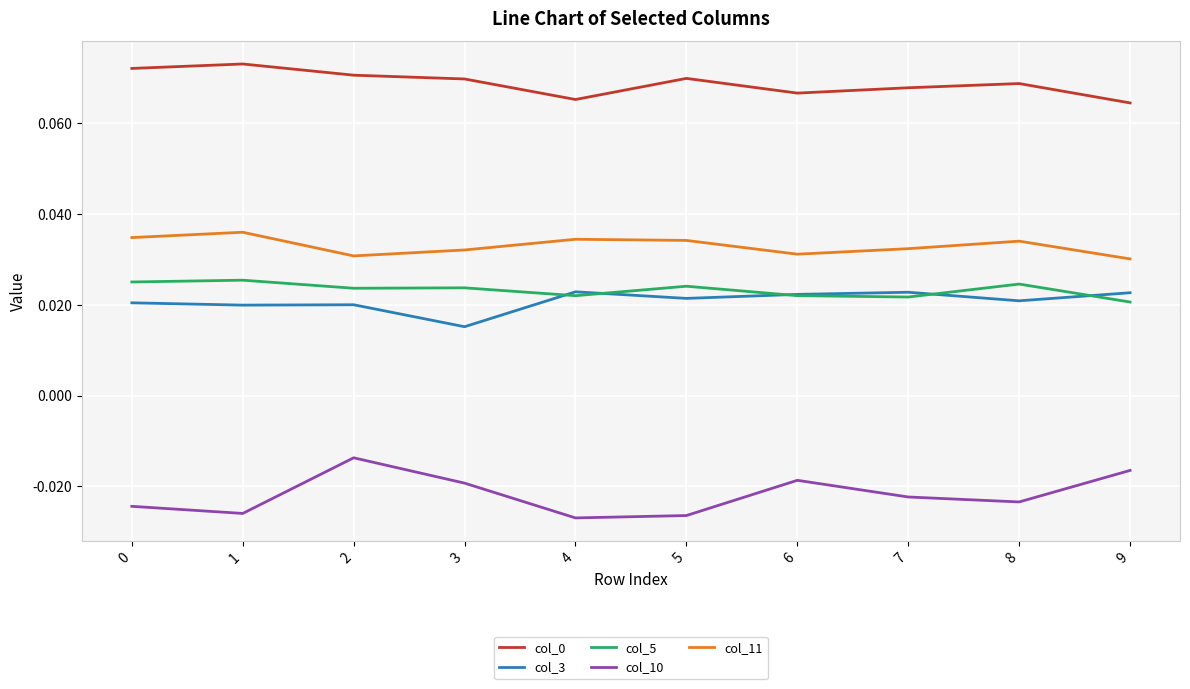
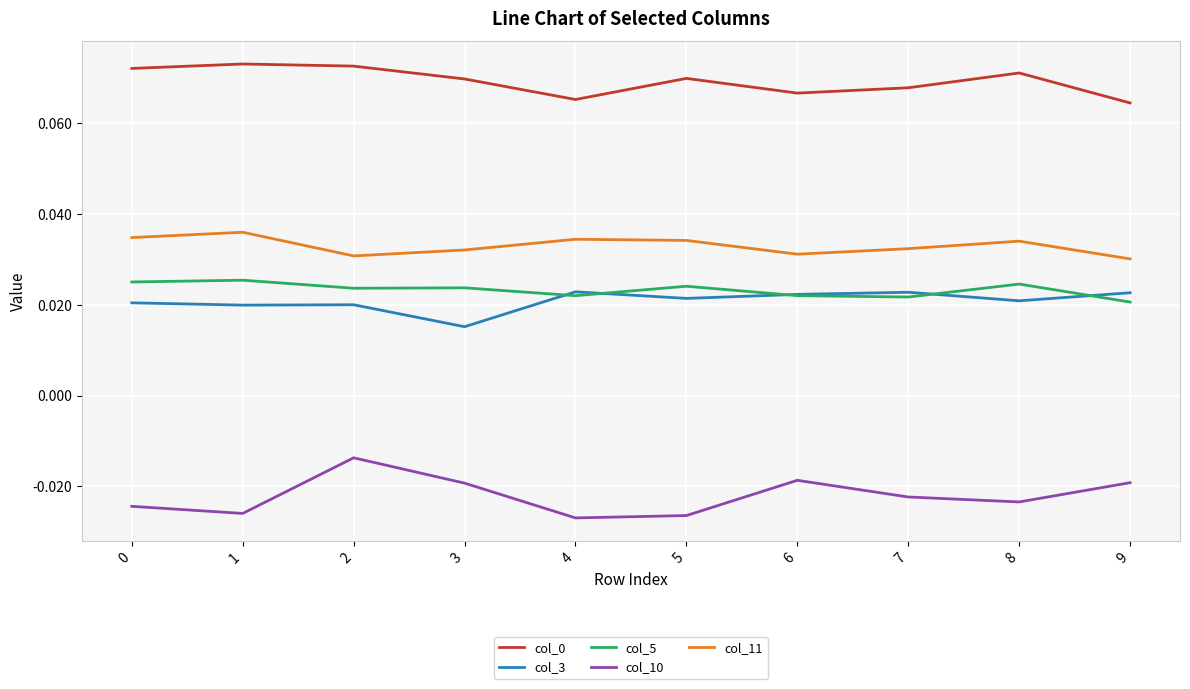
  {
    "col_0": {
      "0": 0.072,
      "1": 0.073,
-     "2": 0.071,
+     "2": 0.073,
      "3": 0.070,
      "4": 0.065,
      "5": 0.070,
      "6": 0.067,
      "7": 0.068,
-     "8": 0.069,
+     "8": 0.071,
      "9": 0.064
    },
    "col_3": {
      "0": 0.020,
      "1": 0.020,
      "2": 0.020,
      "3": 0.015,
      "4": 0.023,
      "5": 0.021,
      "7": 0.023,
      "8": 0.021,
      "9": 0.023
    },
    "col_5": {
      "0": 0.025,
      "1": 0.025,
      "2": 0.024,
      "3": 0.024,
      "4": 0.022,
      "5": 0.024,
      "7": 0.022,
      "8": 0.025,
      "9": 0.021
    },
    "col_10": {
      "0": -0.024,
      "1": -0.026,
      "2": -0.014,
      "3": -0.019,
      "4": -0.027,
      "5": -0.026,
      "6": -0.019,
      "7": -0.022,
      "8": -0.023,
-     "9": -0.016
+     "9": -0.019
    },
    "col_11": {
      "0": 0.035,
      "1": 0.036,
      "2": 0.031,
      "3": 0.032,
      "4": 0.034,
      "5": 0.034,
      "6": 0.031,
      "7": 0.032,
      "8": 0.034,
      "9": 0.030
    }
  }
